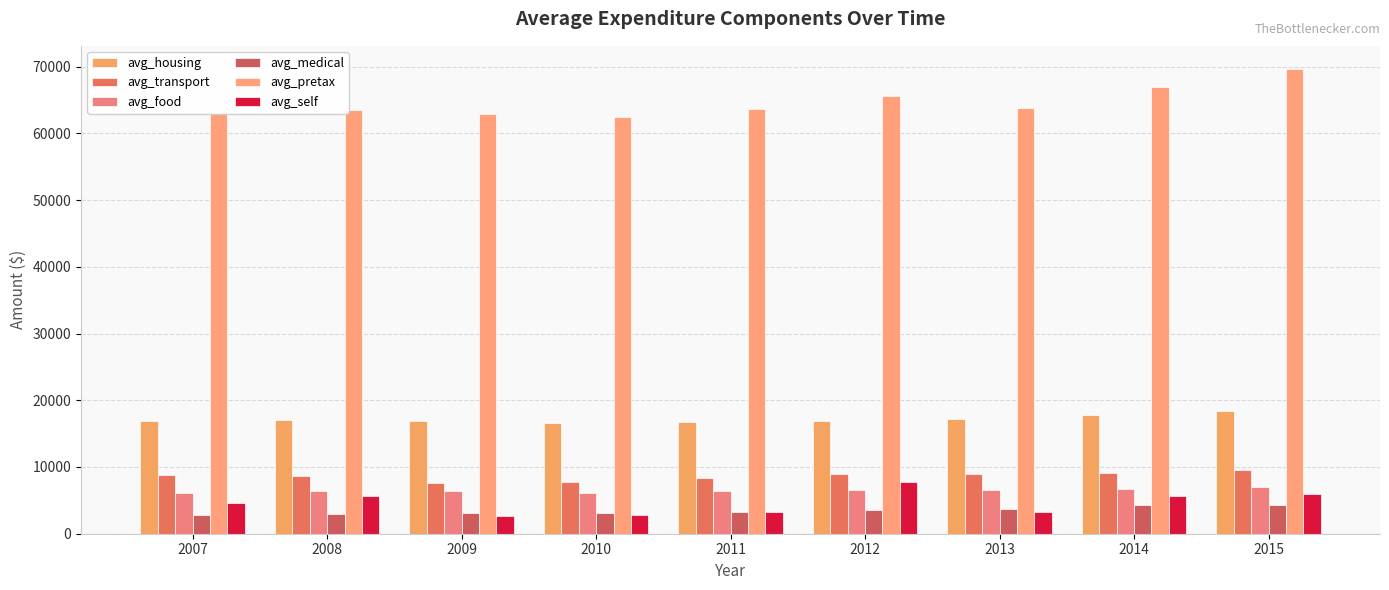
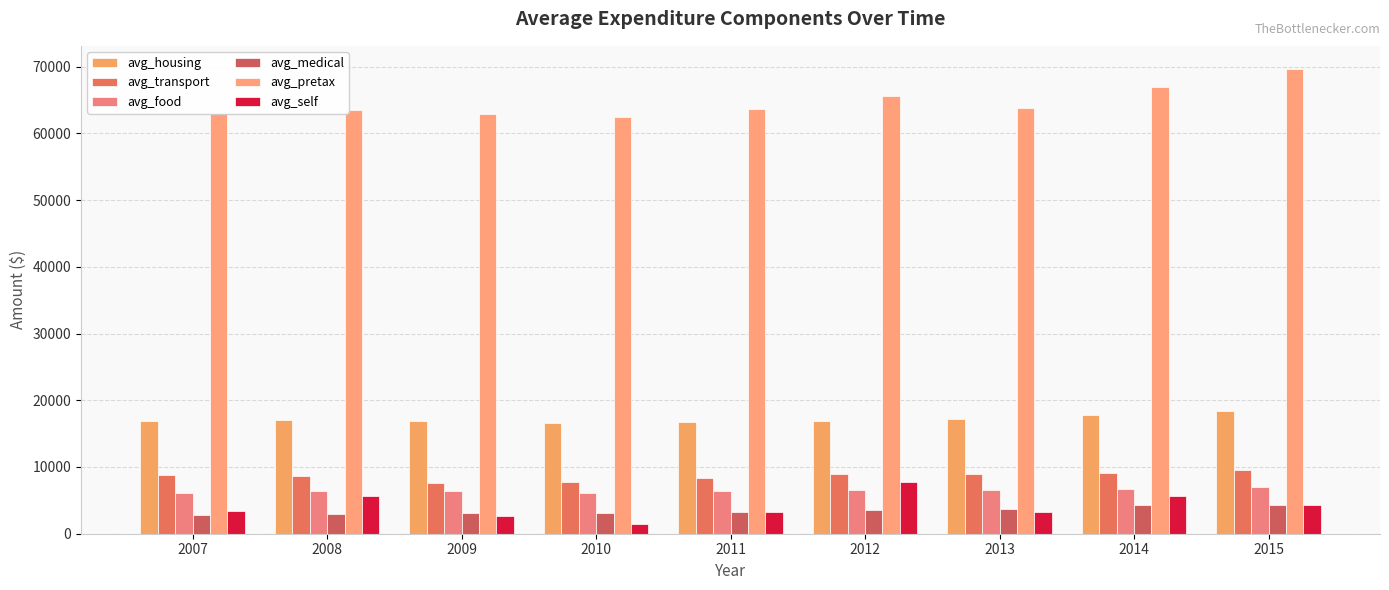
  {
    "avg_self": {
-     "2007": 5000,
+     "2007": 3000,
      "2008": 6000,
      "2009": 3000,
-     "2010": 3000,
+     "2010": 1000,
      "2011": 3000,
      "2012": 8000,
      "2013": 3000,
      "2014": 6000,
-     "2015": 6000
+     "2015": 4000
    }
  }
